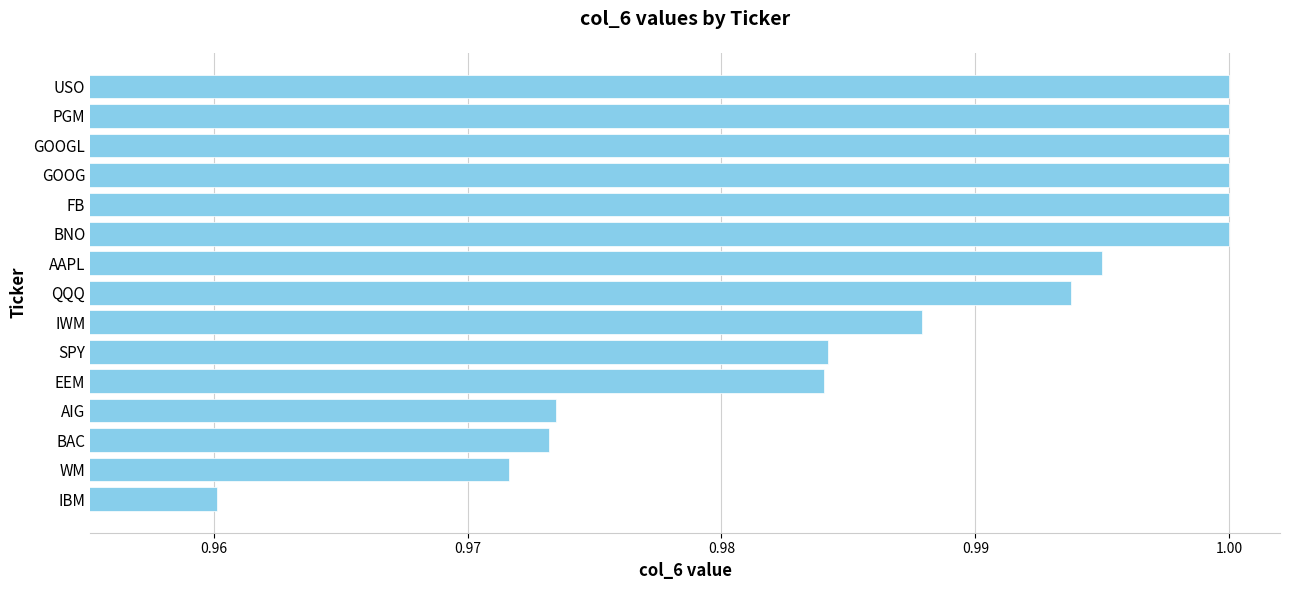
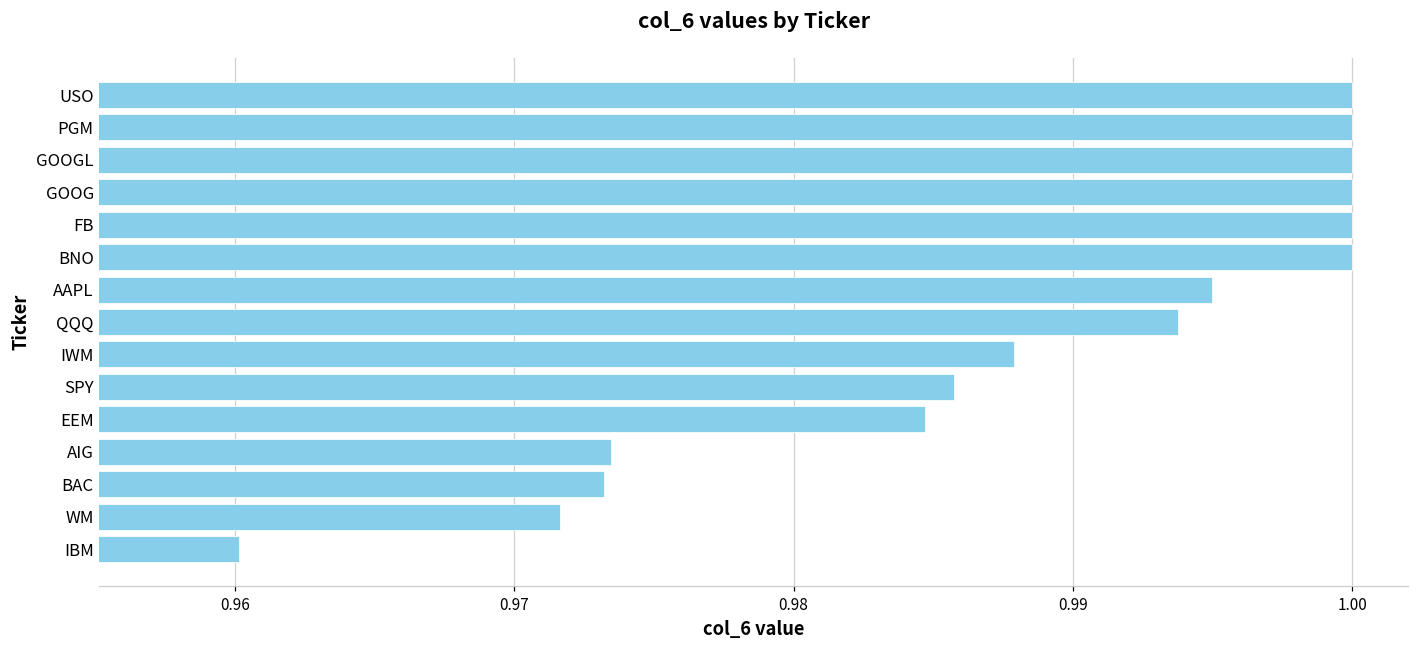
  {
    "USO": 1.0000,
    "PGM": 1.0000,
    "GOOGL": 1.0000,
    "GOOG": 1.0000,
    "FB": 1.0000,
    "BNO": 1.0000,
    "AAPL": 0.9950,
    "QQQ": 0.9938,
    "IWM": 0.9879,
-   "SPY": 0.9842,
-   "EEM": 0.9841,
+   "SPY": 0.9857,
+   "EEM": 0.9847,
    "AIG": 0.9735,
    "BAC": 0.9732,
    "WM": 0.9716,
    "IBM": 0.9601
  }
